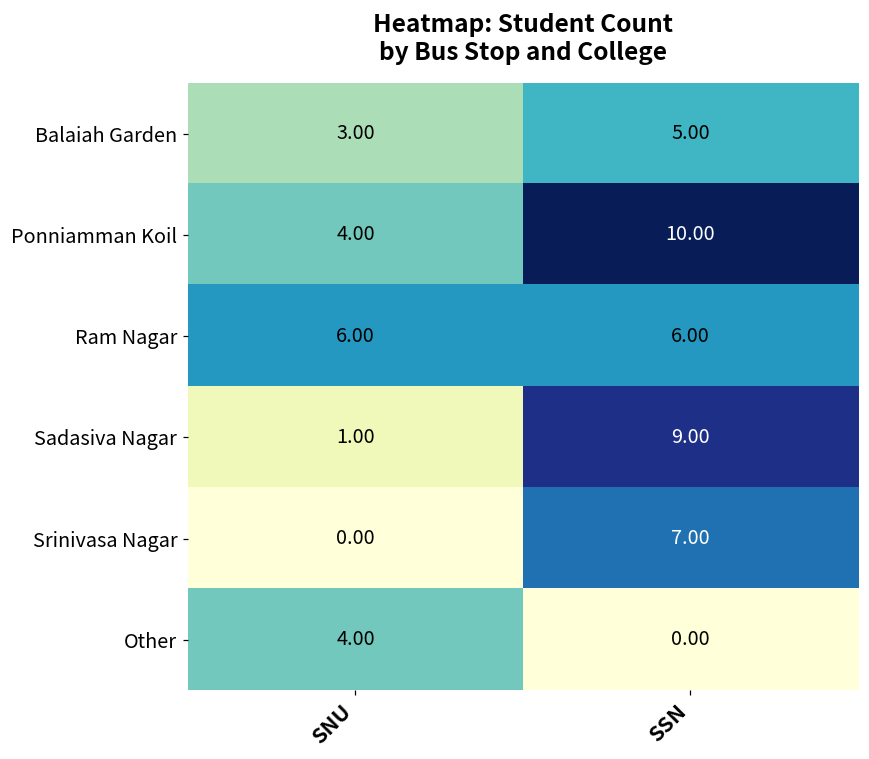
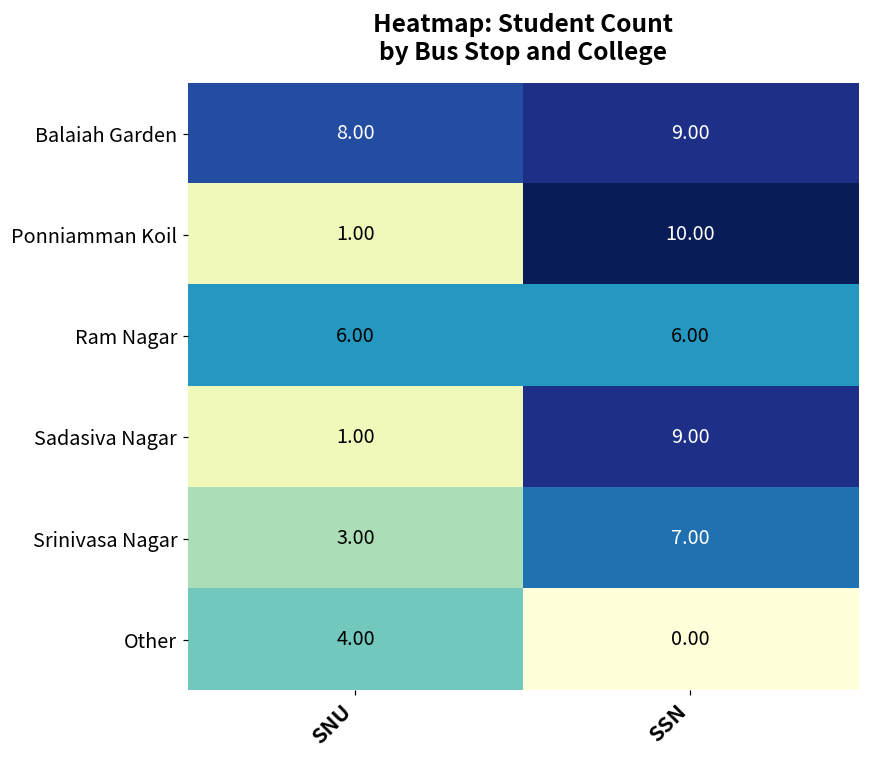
  {
    "Balaiah Garden": {
-     "SNU": 3.00,
-     "SSN": 5.00
+     "SNU": 8.00,
+     "SSN": 9.00
    },
    "Ponniamman Koil": {
-     "SNU": 4.00,
+     "SNU": 1.00,
      "SSN": 10.00
    },
    "Ram Nagar": {
      "SNU": 6.00,
      "SSN": 6.00
    },
    "Sadasiva Nagar": {
      "SNU": 1.00,
      "SSN": 9.00
    },
    "Srinivasa Nagar": {
-     "SNU": 0.00,
+     "SNU": 3.00,
      "SSN": 7.00
    },
    "Other": {
      "SNU": 4.00,
      "SSN": 0.00
    }
  }
